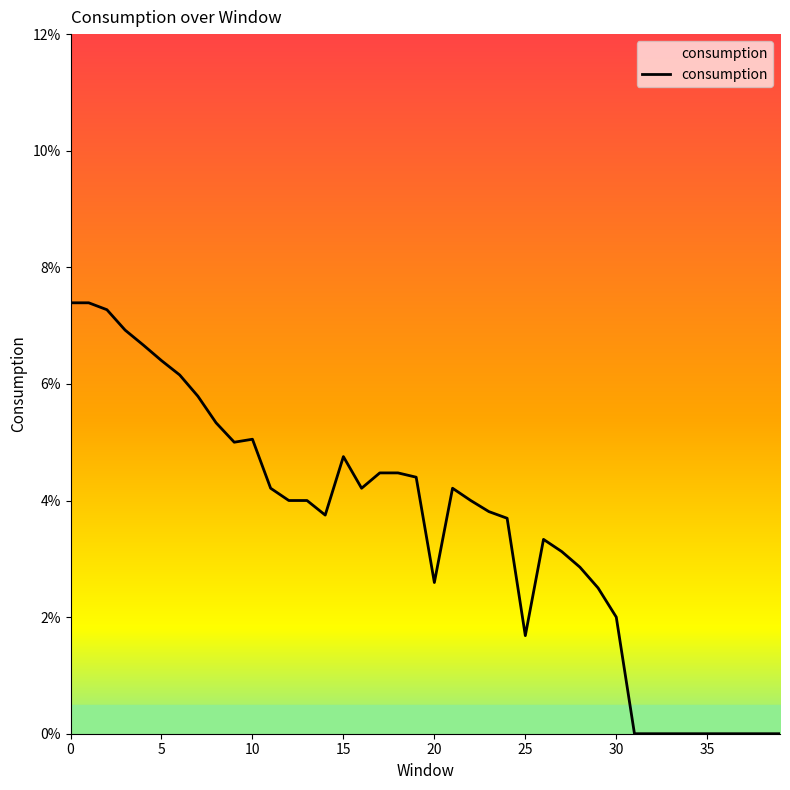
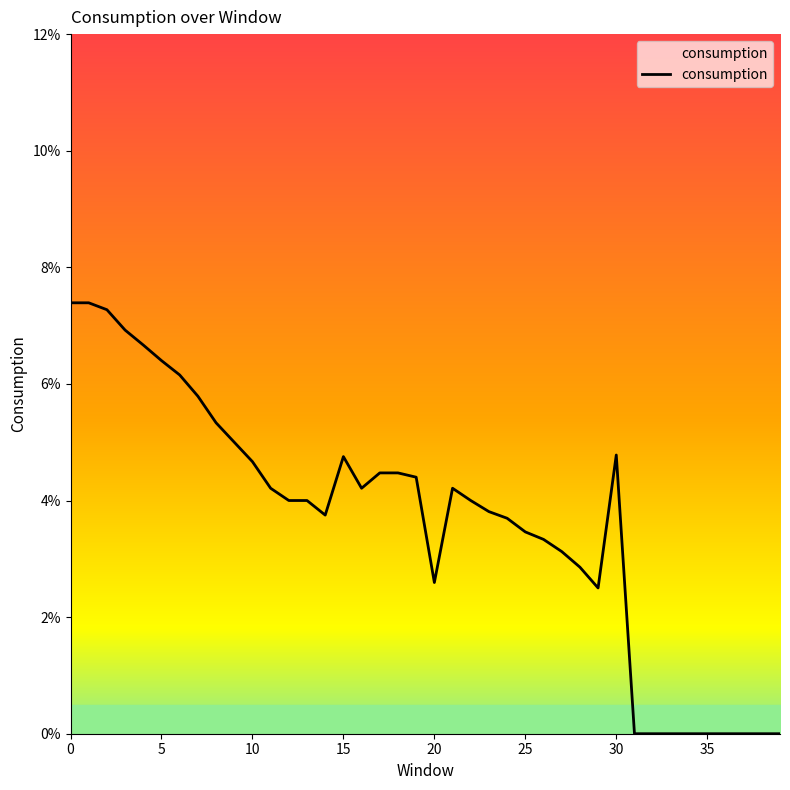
  {
    "consumption": {
      "0": "7.4%",
      "5": "6.4%",
-     "10": "5.1%",
+     "10": "4.7%",
      "15": "4.8%",
      "20": "2.6%",
-     "25": "1.7%",
-     "30": "2.0%",
+     "25": "3.5%",
+     "30": "4.8%",
      "35": "0.0%"
    }
  }
